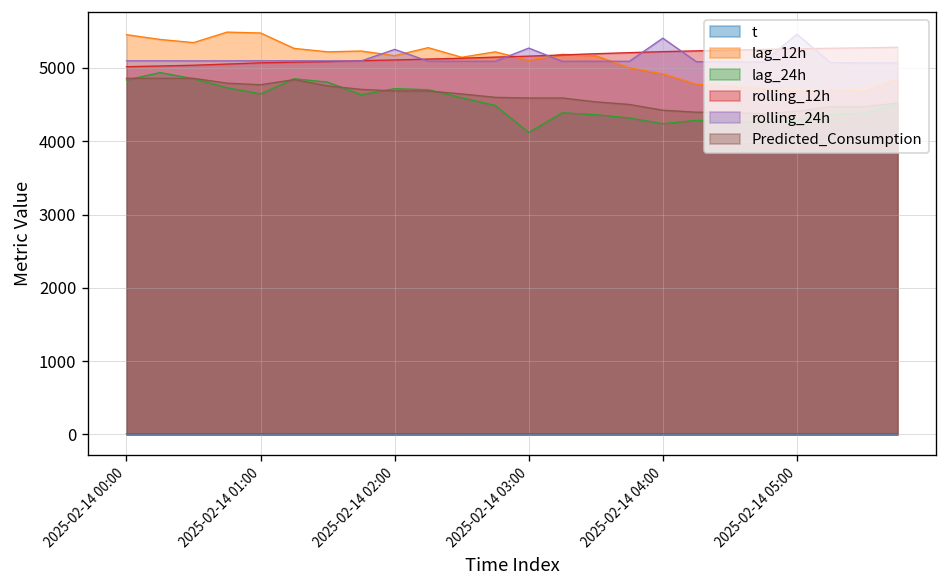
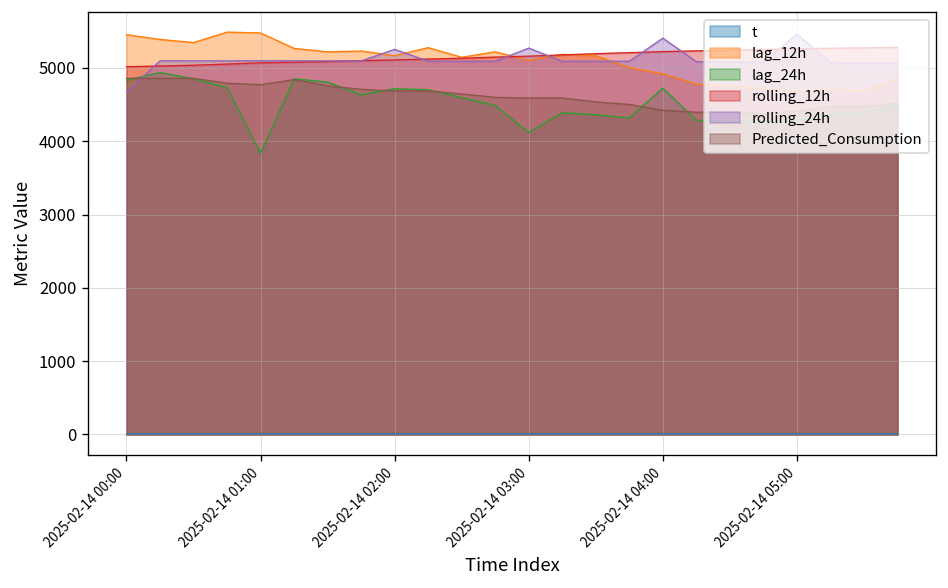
  {
    "t": {
      "2025-02-14 00:00": 0,
      "2025-02-14 01:00": 0,
      "2025-02-14 02:00": 0,
      "2025-02-14 03:00": 0,
      "2025-02-14 04:00": 0,
      "2025-02-14 05:00": 0
    },
    "lag_24h": {
-     "2025-02-14 01:00": 4600,
+     "2025-02-14 01:00": 3800,
      "2025-02-14 03:00": 4100,
-     "2025-02-14 04:00": 4200
+     "2025-02-14 04:00": 4700
    },
    "rolling_24h": {
-     "2025-02-14 00:00": 5100,
+     "2025-02-14 00:00": 4700,
      "2025-02-14 02:00": 5300,
      "2025-02-14 03:00": 5300,
      "2025-02-14 04:00": 5400
    }
  }
